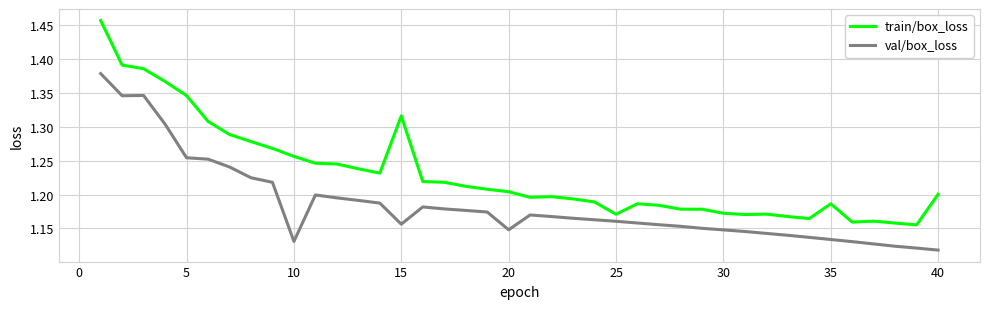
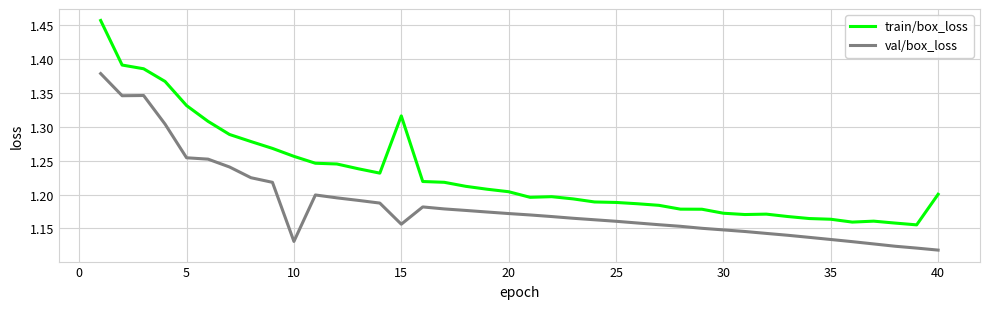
  {
    "train/box_loss": {
-     "5": 1.35,
+     "5": 1.33,
      "10": 1.26,
      "15": 1.32,
      "20": 1.20,
-     "25": 1.17,
+     "25": 1.19,
      "30": 1.17,
-     "35": 1.19,
+     "35": 1.16,
      "40": 1.20
    },
    "val/box_loss": {
      "5": 1.25,
      "10": 1.13,
      "15": 1.16,
-     "20": 1.15,
+     "20": 1.17,
      "25": 1.16,
      "30": 1.15,
      "35": 1.13,
      "40": 1.12
    }
  }
